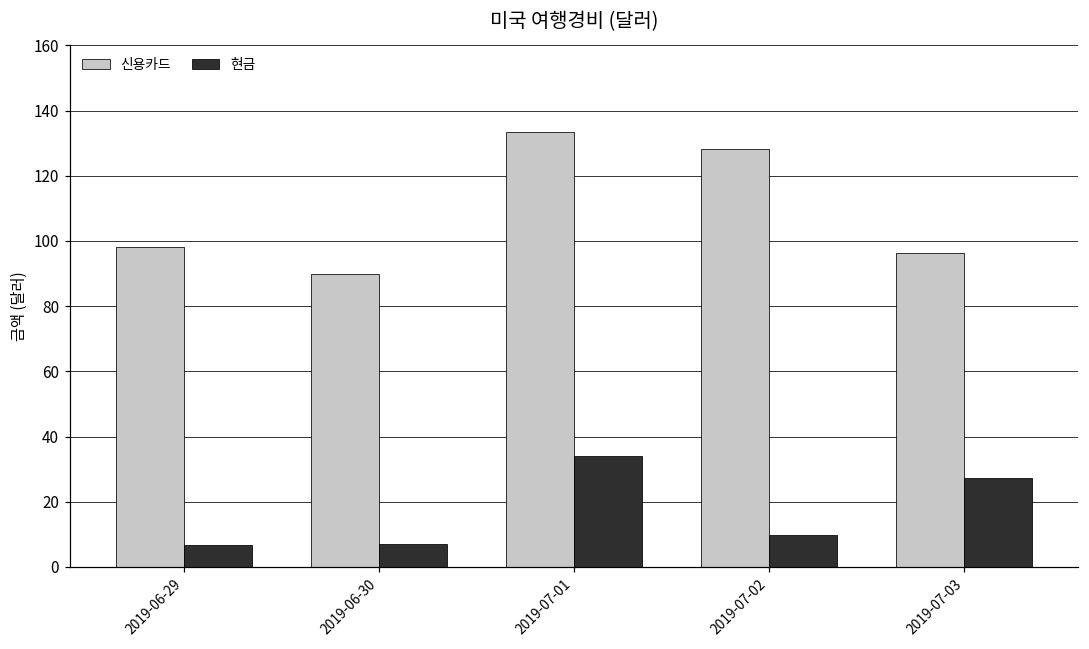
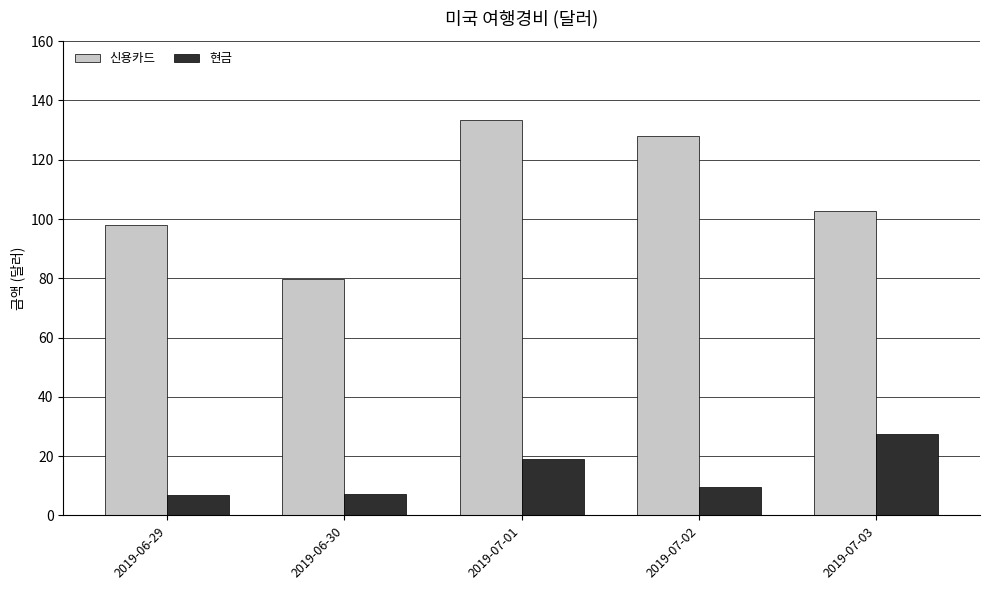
  {
    "신용카드": {
      "2019-06-29": 98,
-     "2019-06-30": 90,
+     "2019-06-30": 80,
      "2019-07-01": 133,
      "2019-07-02": 128,
-     "2019-07-03": 96
+     "2019-07-03": 103
    },
    "현금": {
      "2019-06-29": 7,
      "2019-06-30": 7,
-     "2019-07-01": 34,
+     "2019-07-01": 19,
      "2019-07-02": 10,
      "2019-07-03": 27
    }
  }
